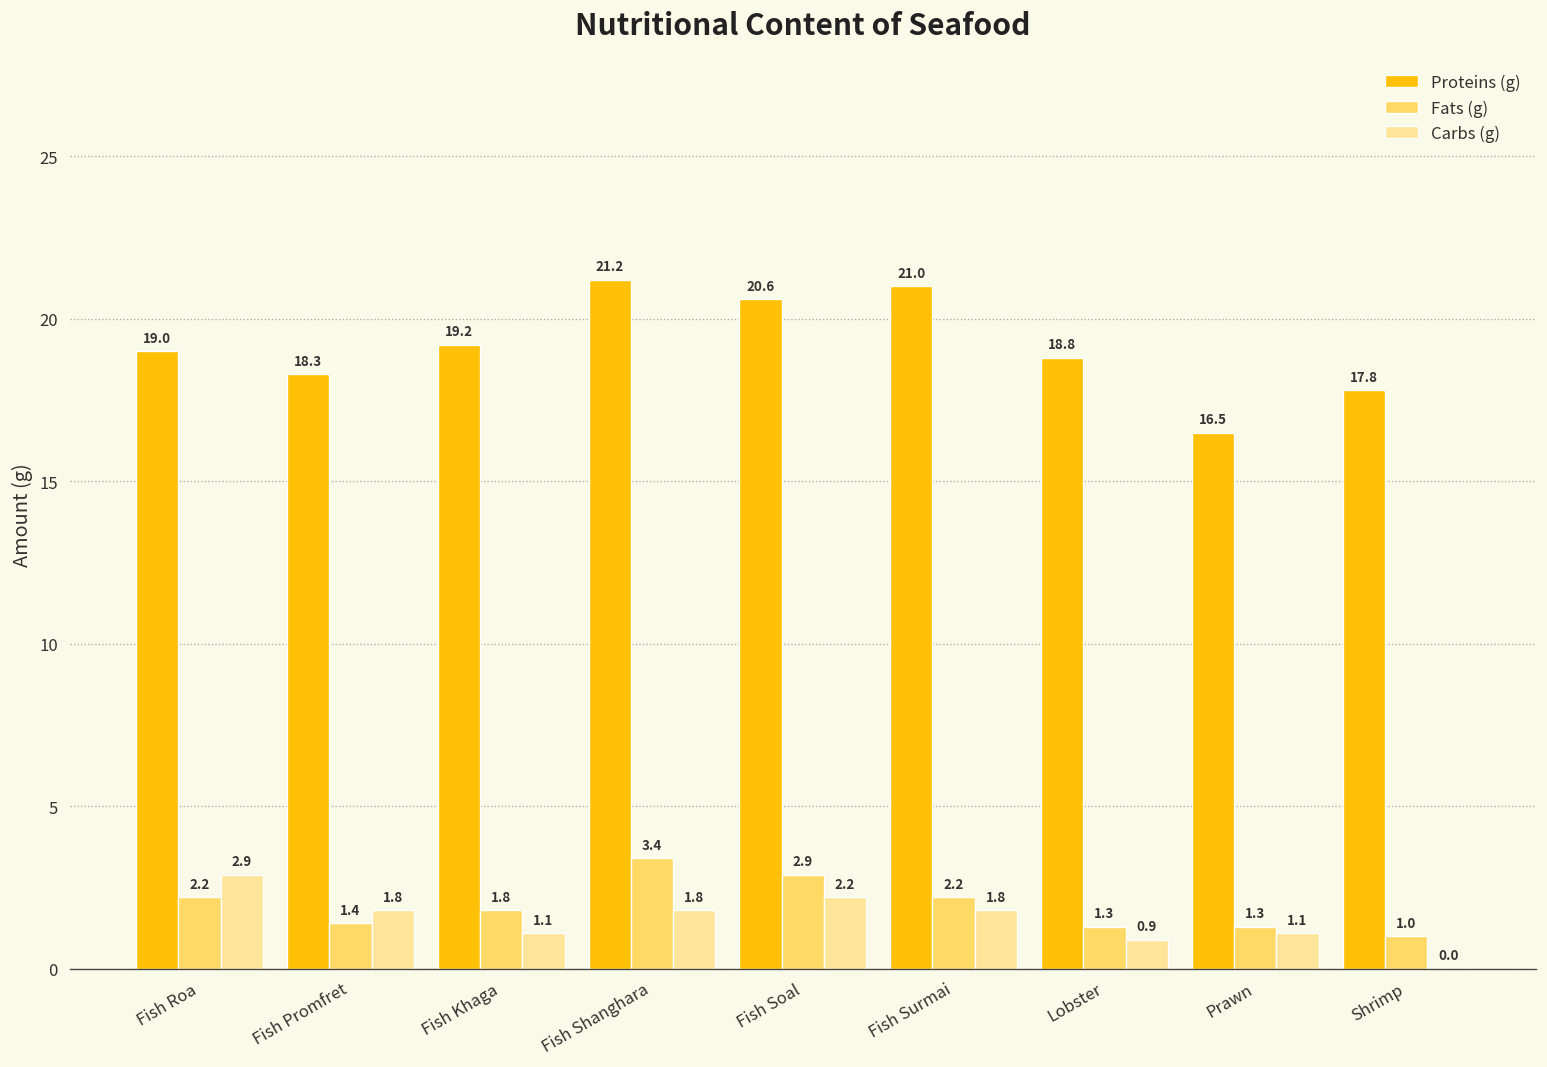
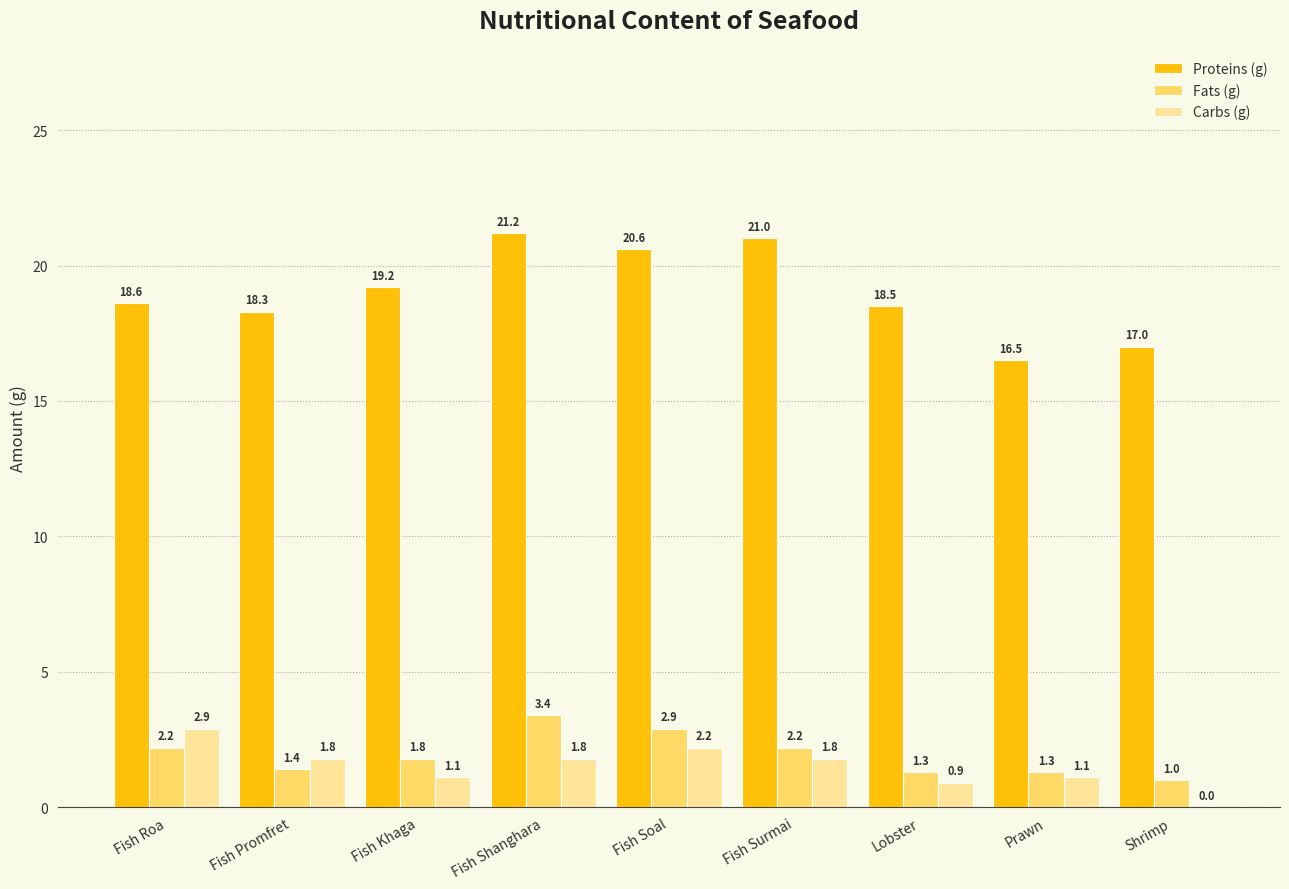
  {
    "Proteins (g)": {
-     "Fish Roa": 19.0,
+     "Fish Roa": 18.6,
      "Fish Promfret": 18.3,
      "Fish Khaga": 19.2,
      "Fish Shanghara": 21.2,
      "Fish Soal": 20.6,
      "Fish Surmai": 21.0,
-     "Lobster": 18.8,
+     "Lobster": 18.5,
      "Prawn": 16.5,
-     "Shrimp": 17.8
+     "Shrimp": 17.0
    }
  }
